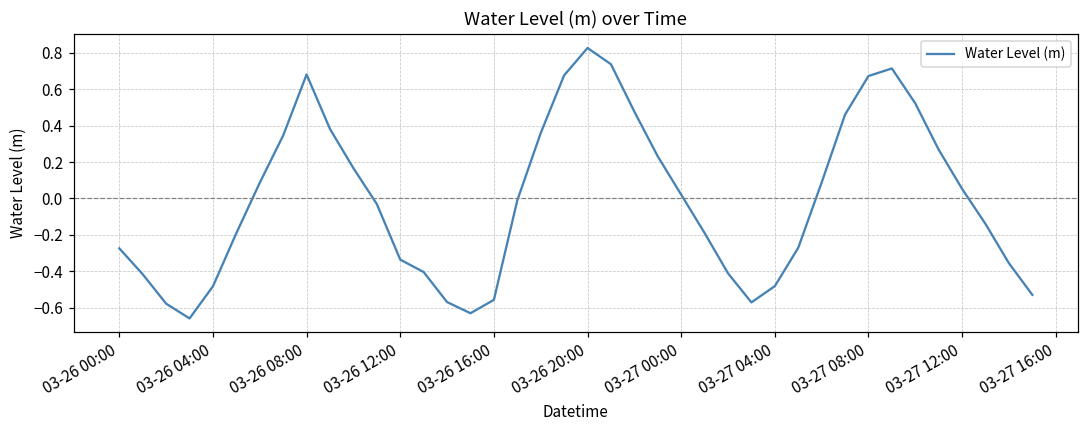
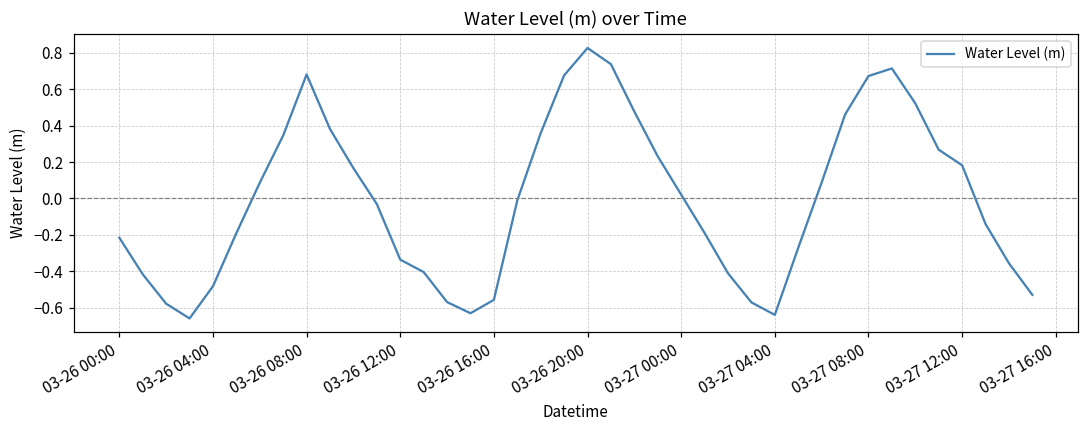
  {
-   "03-26 00:00": -0.27,
+   "03-26 00:00": -0.22,
    "03-26 04:00": -0.48,
    "03-26 08:00": 0.68,
    "03-26 12:00": -0.34,
    "03-26 16:00": -0.56,
    "03-26 20:00": 0.83,
    "03-27 00:00": 0.02,
-   "03-27 04:00": -0.48,
+   "03-27 04:00": -0.64,
    "03-27 08:00": 0.67,
-   "03-27 12:00": 0.05
+   "03-27 12:00": 0.18
  }
